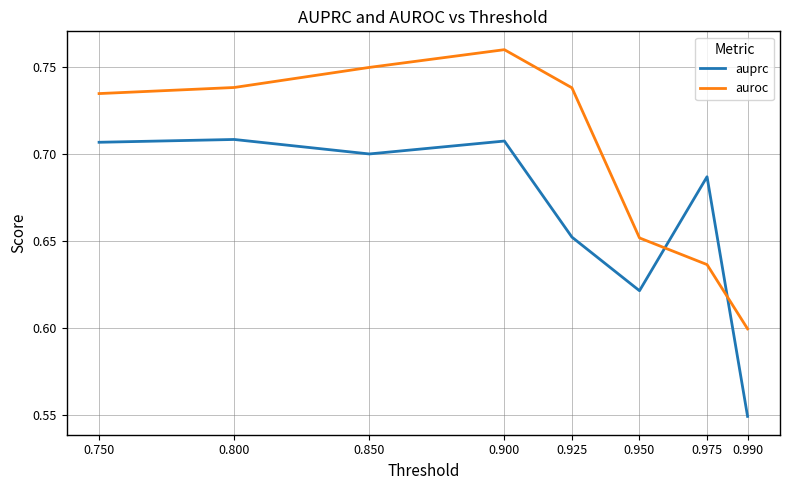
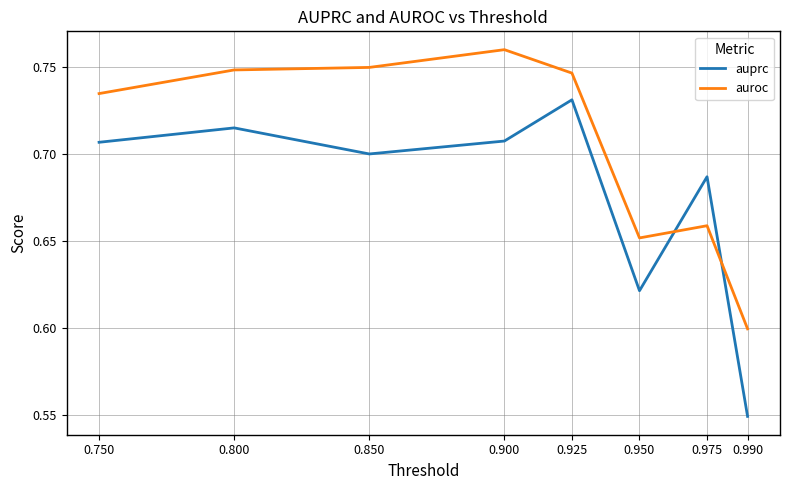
  {
    "auprc": {
      "0.750": 0.707,
-     "0.800": 0.708,
+     "0.800": 0.715,
      "0.850": 0.700,
      "0.900": 0.707,
-     "0.925": 0.652,
+     "0.925": 0.731,
      "0.950": 0.621,
      "0.975": 0.687,
      "0.990": 0.549
    },
    "auroc": {
      "0.750": 0.734,
-     "0.800": 0.738,
+     "0.800": 0.748,
      "0.850": 0.750,
      "0.900": 0.760,
-     "0.925": 0.738,
+     "0.925": 0.746,
      "0.950": 0.652,
-     "0.975": 0.636,
+     "0.975": 0.659,
      "0.990": 0.599
    }
  }
